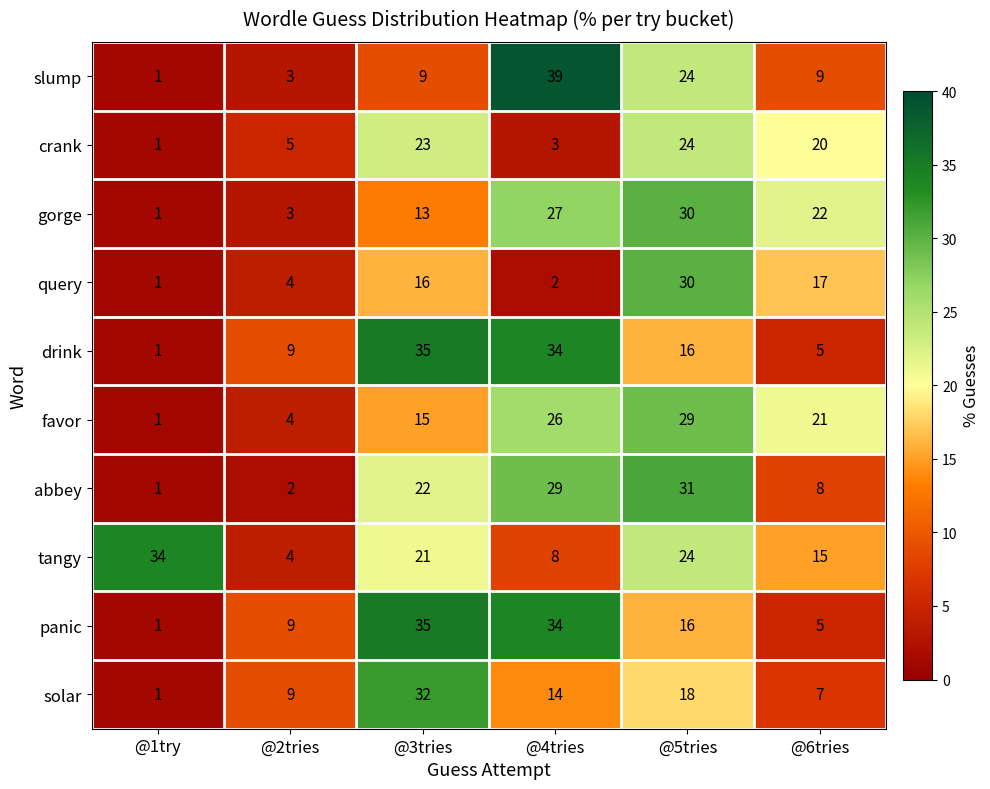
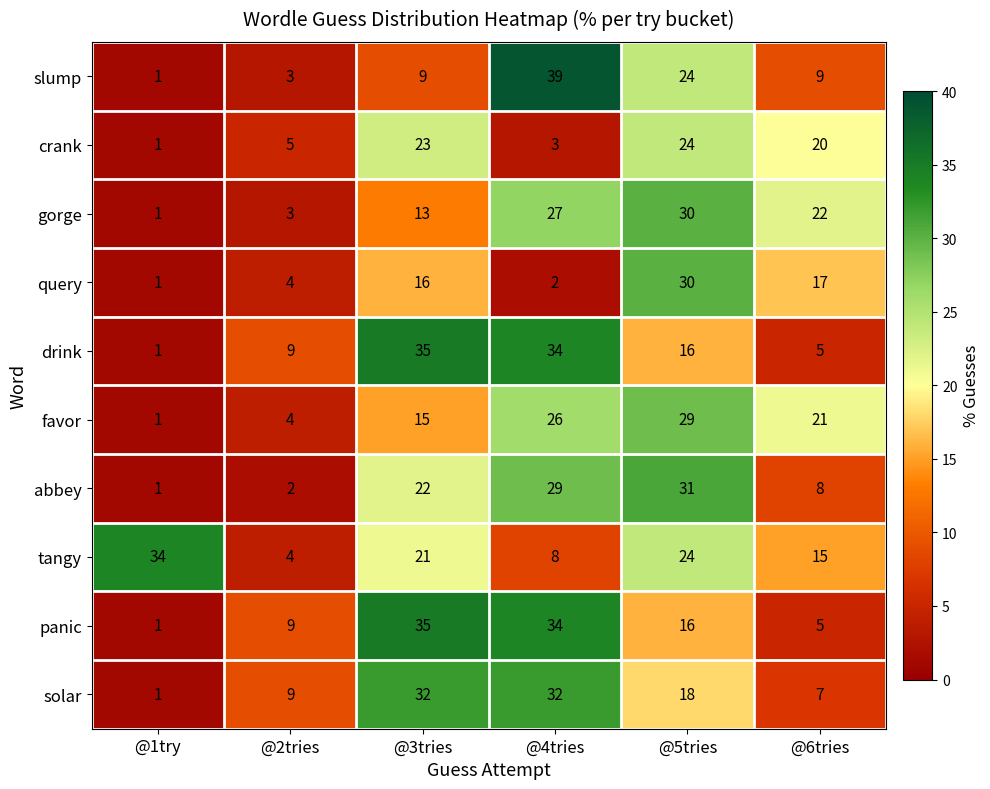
  {
    "slump": {
      "@1try": 1,
      "@2tries": 3,
      "@3tries": 9,
      "@4tries": 39,
      "@5tries": 24,
      "@6tries": 9
    },
    "crank": {
      "@1try": 1,
      "@2tries": 5,
      "@3tries": 23,
      "@4tries": 3,
      "@5tries": 24,
      "@6tries": 20
    },
    "gorge": {
      "@1try": 1,
      "@2tries": 3,
      "@3tries": 13,
      "@4tries": 27,
      "@5tries": 30,
      "@6tries": 22
    },
    "query": {
      "@1try": 1,
      "@2tries": 4,
      "@3tries": 16,
      "@4tries": 2,
      "@5tries": 30,
      "@6tries": 17
    },
    "drink": {
      "@1try": 1,
      "@2tries": 9,
      "@3tries": 35,
      "@4tries": 34,
      "@5tries": 16,
      "@6tries": 5
    },
    "favor": {
      "@1try": 1,
      "@2tries": 4,
      "@3tries": 15,
      "@4tries": 26,
      "@5tries": 29,
      "@6tries": 21
    },
    "abbey": {
      "@1try": 1,
      "@2tries": 2,
      "@3tries": 22,
      "@4tries": 29,
      "@5tries": 31,
      "@6tries": 8
    },
    "tangy": {
      "@1try": 34,
      "@2tries": 4,
      "@3tries": 21,
      "@4tries": 8,
      "@5tries": 24,
      "@6tries": 15
    },
    "panic": {
      "@1try": 1,
      "@2tries": 9,
      "@3tries": 35,
      "@4tries": 34,
      "@5tries": 16,
      "@6tries": 5
    },
    "solar": {
      "@1try": 1,
      "@2tries": 9,
      "@3tries": 32,
-     "@4tries": 14,
+     "@4tries": 32,
      "@5tries": 18,
      "@6tries": 7
    }
  }
